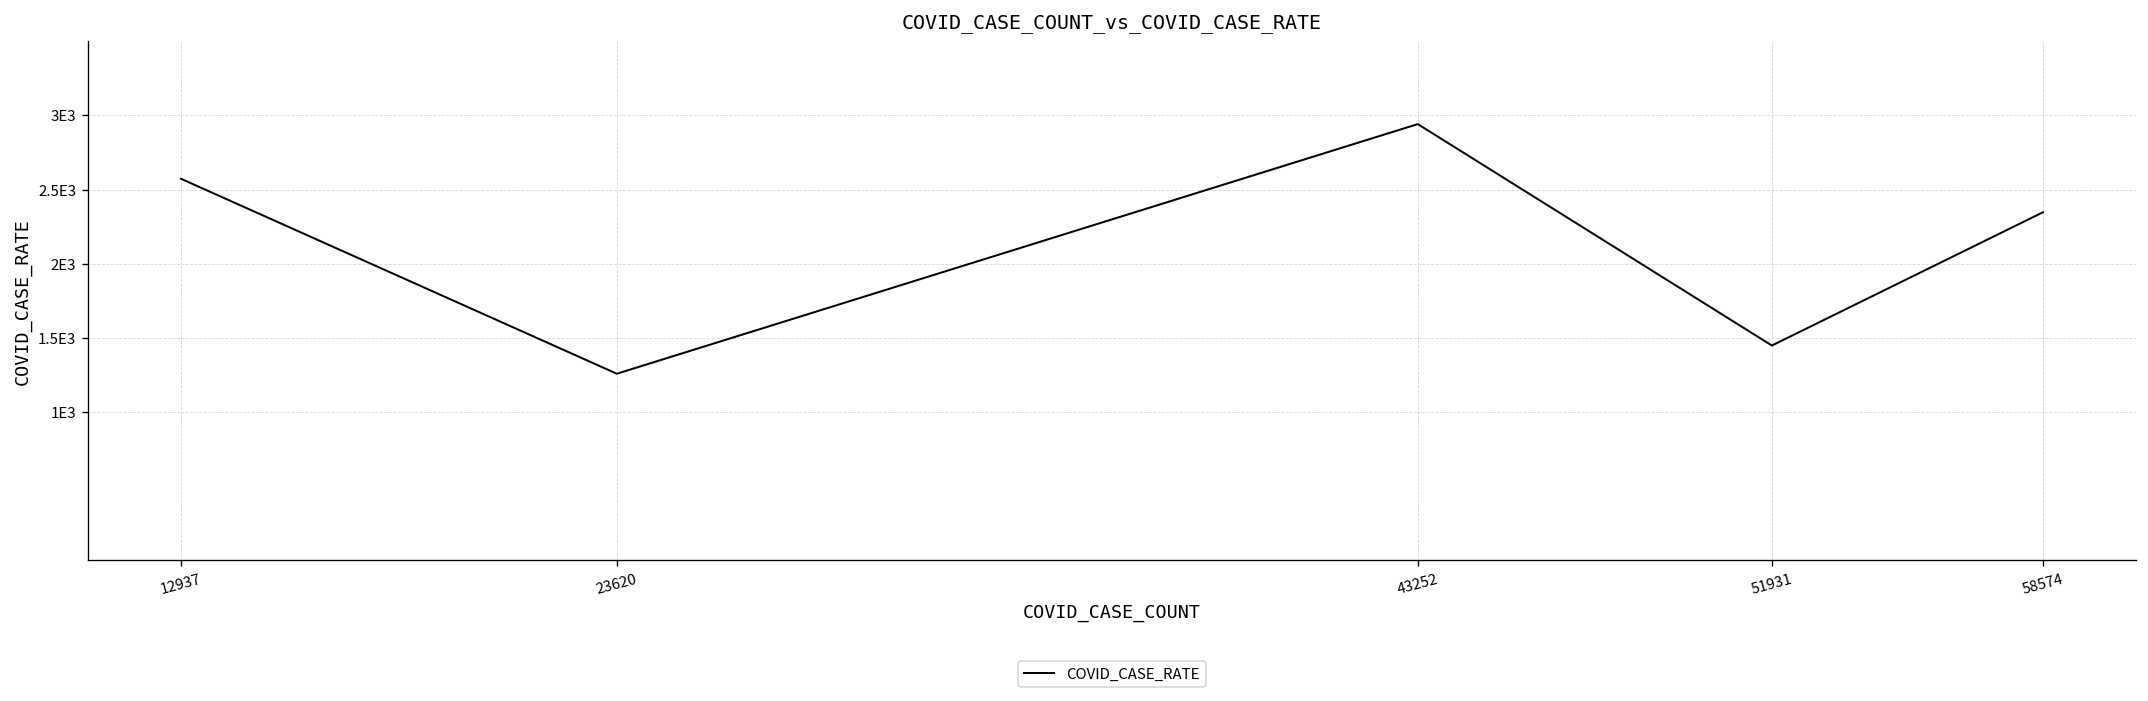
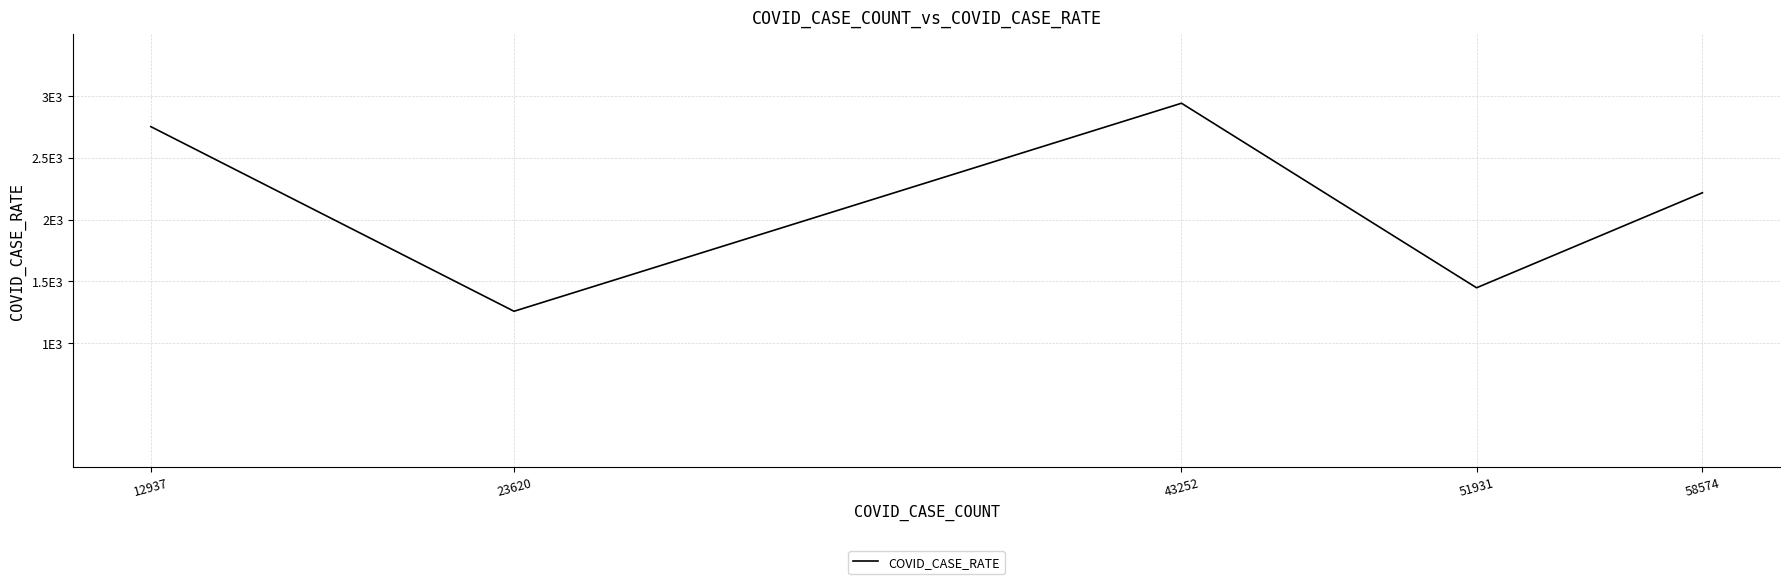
  {
-   "12937": 2570,
+   "12937": 2750,
    "23620": 1260,
    "43252": 2940,
    "51931": 1450,
-   "58574": 2350
+   "58574": 2220
  }
